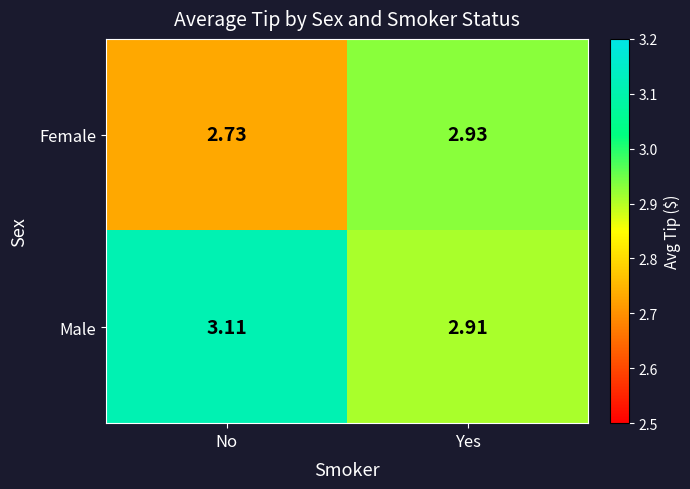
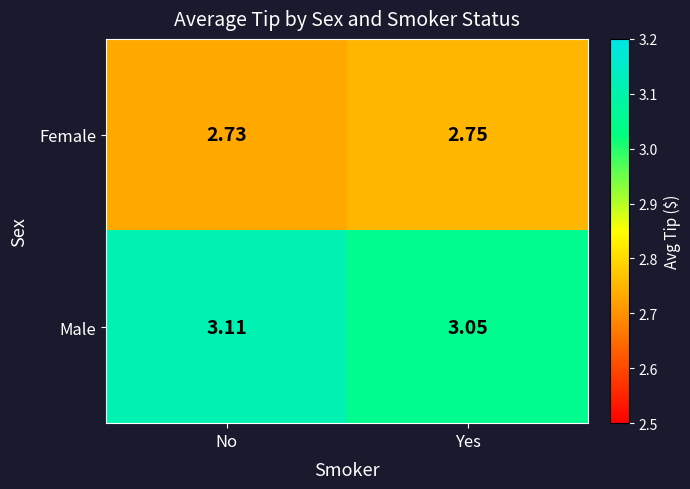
  {
    "Female": {
      "No": 2.73,
-     "Yes": 2.93
+     "Yes": 2.75
    },
    "Male": {
      "No": 3.11,
-     "Yes": 2.91
+     "Yes": 3.05
    }
  }
